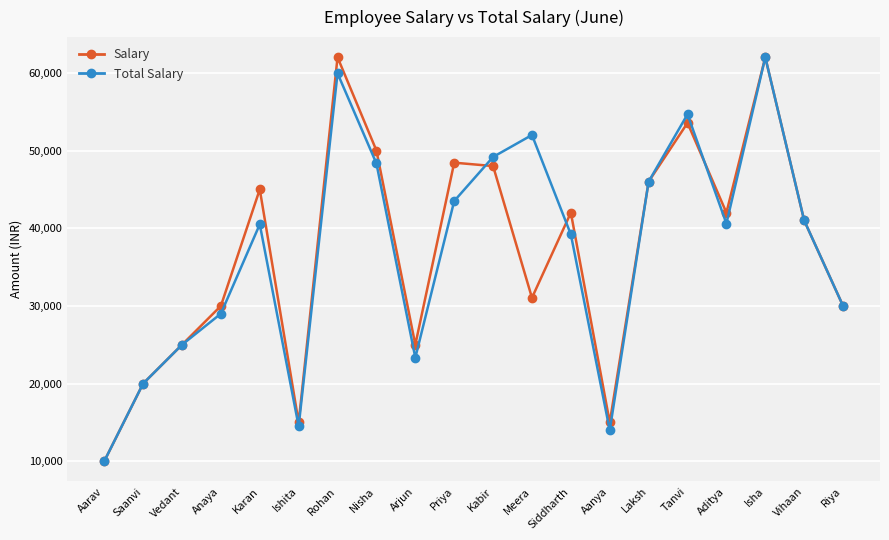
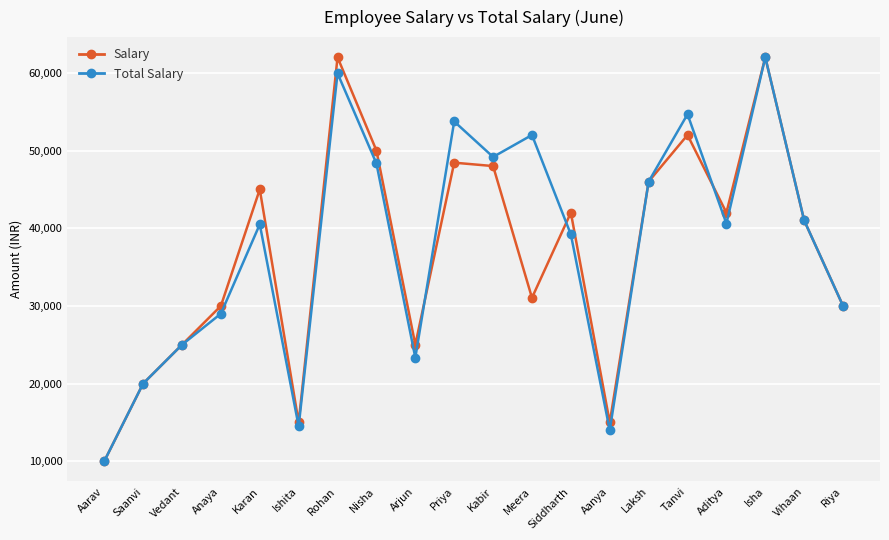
  {
    "Salary": {
      "Anaya": "30,000",
      "Karan": "45,000",
      "Ishita": "15,000",
      "Rohan": "62,000",
      "Nisha": "50,000",
      "Arjun": "25,000",
      "Priya": "48,000",
      "Kabir": "48,000",
      "Meera": "31,000",
      "Siddharth": "42,000",
      "Aanya": "15,000",
-     "Tanvi": "54,000",
+     "Tanvi": "52,000",
      "Aditya": "42,000"
    },
    "Total Salary": {
      "Anaya": "29,000",
      "Karan": "41,000",
      "Ishita": "15,000",
      "Rohan": "60,000",
      "Nisha": "48,000",
      "Arjun": "23,000",
-     "Priya": "44,000",
+     "Priya": "54,000",
      "Kabir": "49,000",
      "Meera": "52,000",
      "Siddharth": "39,000",
      "Aanya": "14,000",
      "Tanvi": "55,000",
      "Aditya": "41,000"
    }
  }
